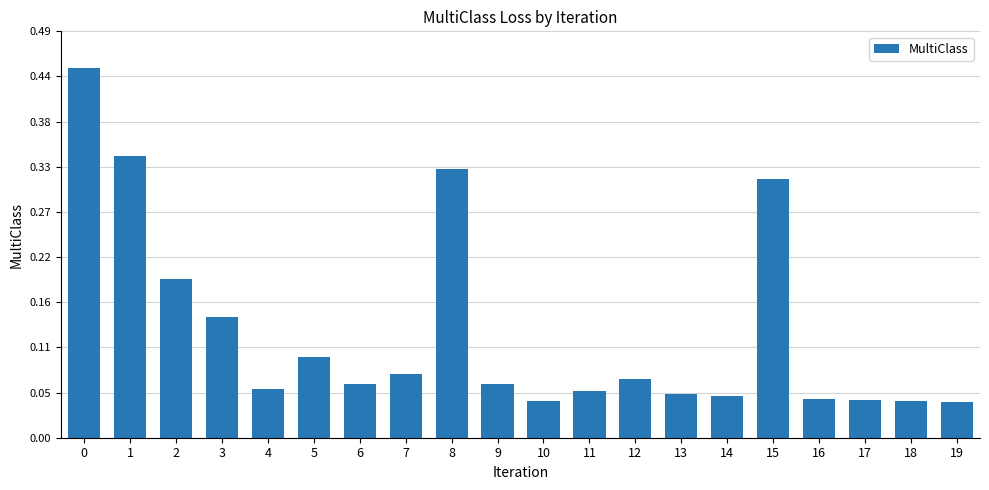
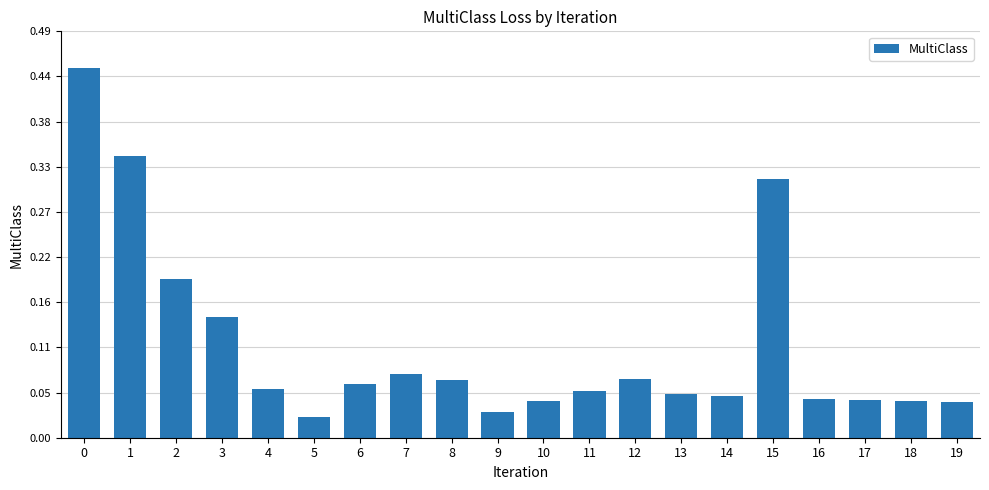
  {
    "0": 0.45,
    "1": 0.34,
    "2": 0.19,
    "3": 0.15,
    "4": 0.06,
-   "5": 0.10,
+   "5": 0.02,
    "6": 0.07,
    "7": 0.08,
-   "8": 0.33,
-   "9": 0.07,
+   "8": 0.07,
+   "9": 0.03,
    "10": 0.04,
    "11": 0.06,
    "12": 0.07,
    "13": 0.05,
    "14": 0.05,
    "15": 0.31,
    "16": 0.05,
    "17": 0.05,
    "18": 0.04,
    "19": 0.04
  }
